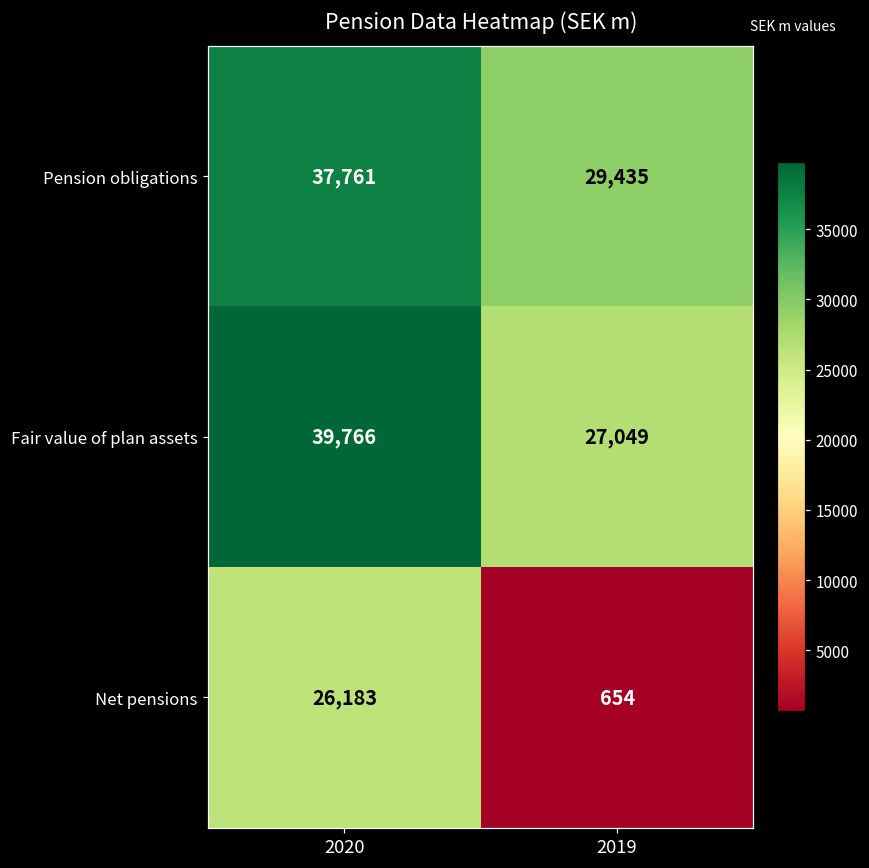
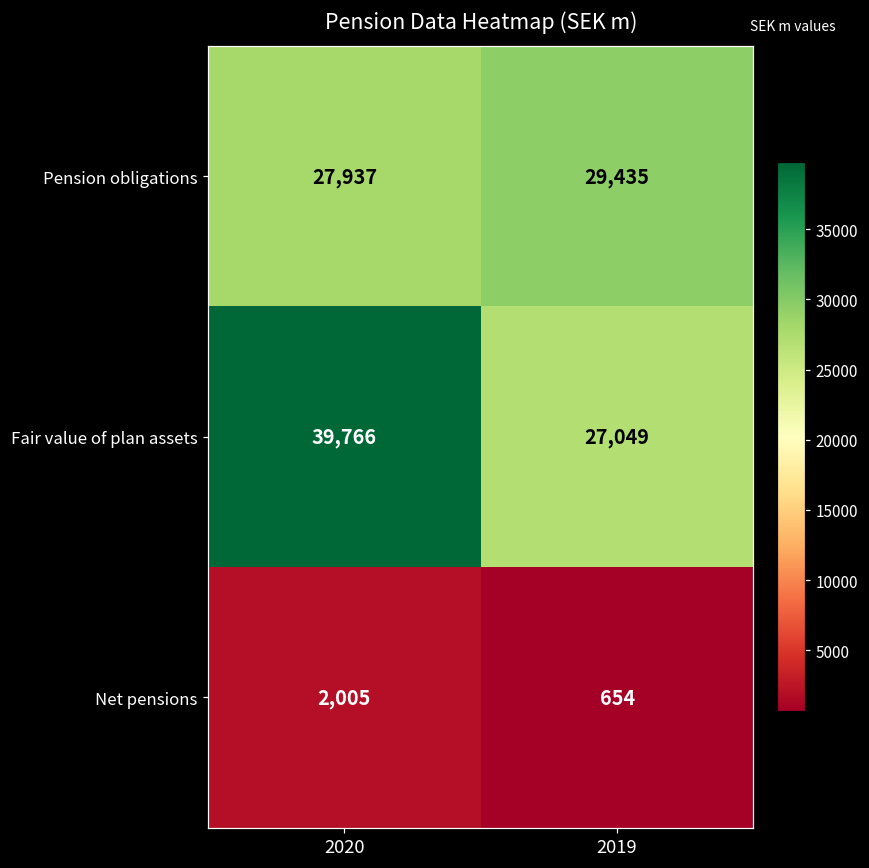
  {
    "Pension obligations": {
-     "2020": "37,761",
+     "2020": "27,937",
      "2019": "29,435"
    },
    "Fair value of plan assets": {
      "2020": "39,766",
      "2019": "27,049"
    },
    "Net pensions": {
-     "2020": "26,183",
+     "2020": "2,005",
      "2019": "654"
    }
  }
